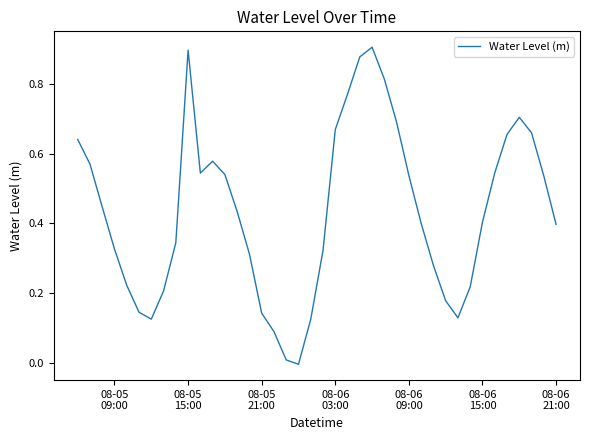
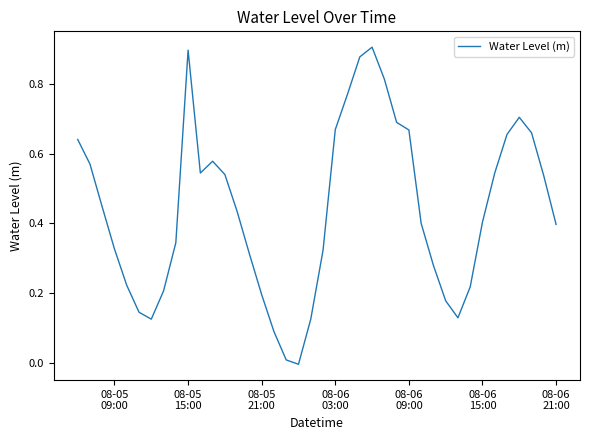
  {
    "08-05 09:00": 0.33,
    "08-05 15:00": 0.90,
-   "08-05 21:00": 0.14,
+   "08-05 21:00": 0.20,
    "08-06 03:00": 0.67,
-   "08-06 09:00": 0.54,
+   "08-06 09:00": 0.67,
    "08-06 15:00": 0.40,
    "08-06 21:00": 0.40
  }
